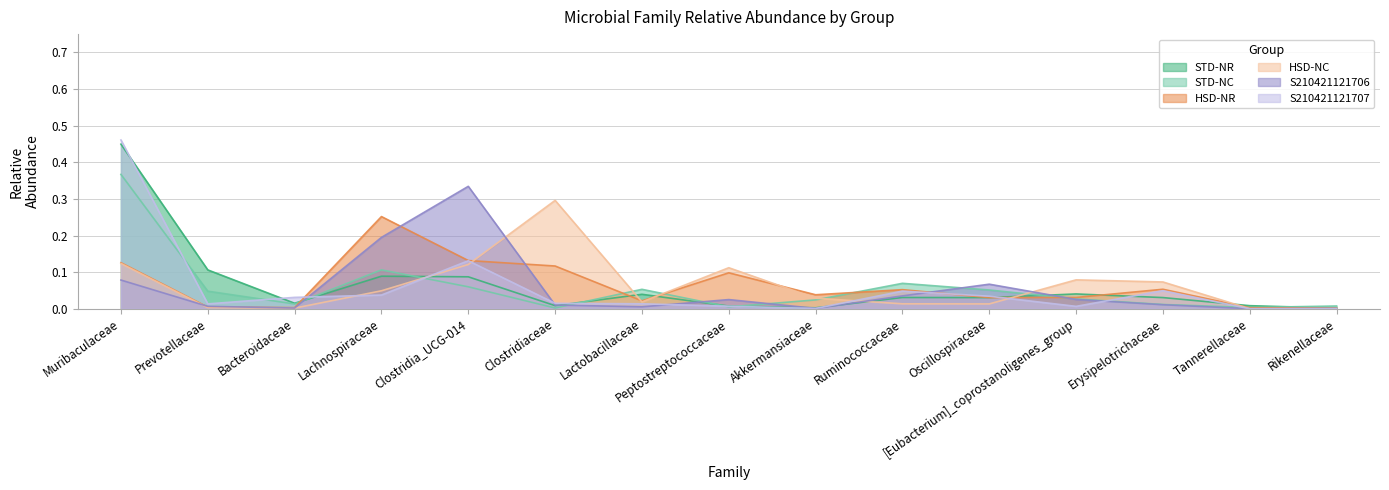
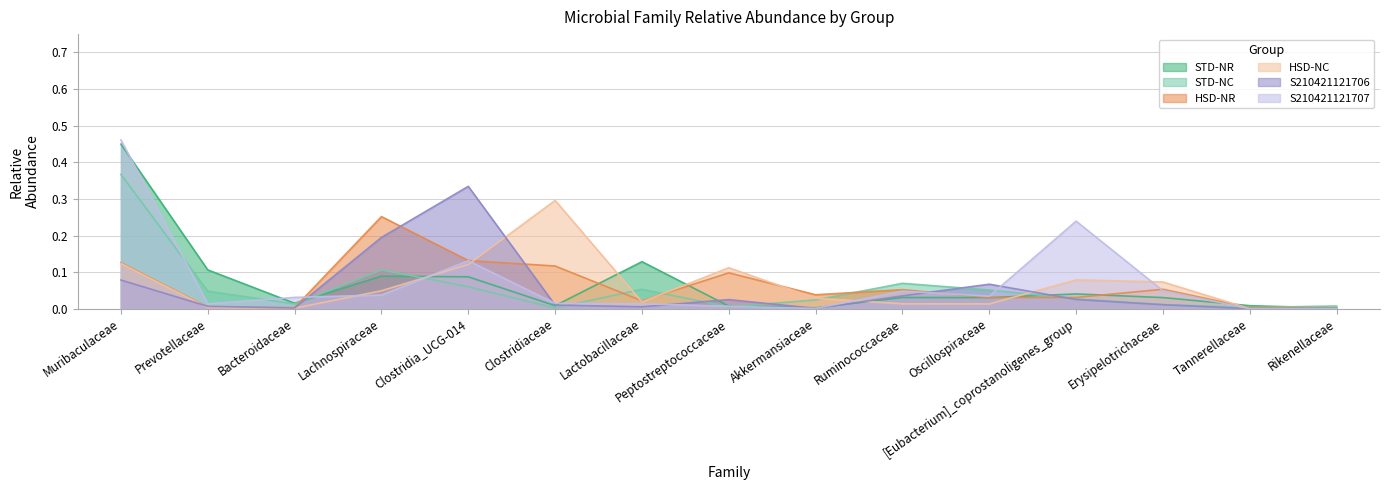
  {
    "STD-NR": {
      "Muribaculaceae": 0.45,
      "Prevotellaceae": 0.11,
      "Lachnospiraceae": 0.09,
      "Clostridia_UCG-014": 0.09,
-     "Lactobacillaceae": 0.04,
+     "Lactobacillaceae": 0.13,
      "[Eubacterium]_coprostanoligenes_group": 0.04,
      "Erysipelotrichaceae": 0.03
    },
    "STD-NC": {
      "Muribaculaceae": 0.37,
      "Prevotellaceae": 0.05,
      "Lachnospiraceae": 0.11,
      "Clostridia_UCG-014": 0.06,
      "Lactobacillaceae": 0.05,
      "Ruminococcaceae": 0.07,
      "Oscillospiraceae": 0.05
    },
    "HSD-NR": {
      "Lachnospiraceae": 0.25,
      "Clostridiaceae": 0.12,
      "Peptostreptococcaceae": 0.10,
      "Akkermansiaceae": 0.04
    },
    "HSD-NC": {
      "Lachnospiraceae": 0.05,
      "Clostridia_UCG-014": 0.12,
      "Clostridiaceae": 0.30,
      "Peptostreptococcaceae": 0.11,
      "Ruminococcaceae": 0.01,
      "Oscillospiraceae": 0.01,
      "[Eubacterium]_coprostanoligenes_group": 0.08,
      "Erysipelotrichaceae": 0.07
    },
    "S210421121706": {
      "Muribaculaceae": 0.08,
      "Lachnospiraceae": 0.19,
      "Clostridia_UCG-014": 0.33,
      "Lactobacillaceae": 0.01,
      "Peptostreptococcaceae": 0.03,
      "Oscillospiraceae": 0.07
    },
    "S210421121707": {
      "Muribaculaceae": 0.46,
      "Bacteroidaceae": 0.03,
      "Lachnospiraceae": 0.04,
-     "[Eubacterium]_coprostanoligenes_group": 0.01
+     "[Eubacterium]_coprostanoligenes_group": 0.24
    }
  }
